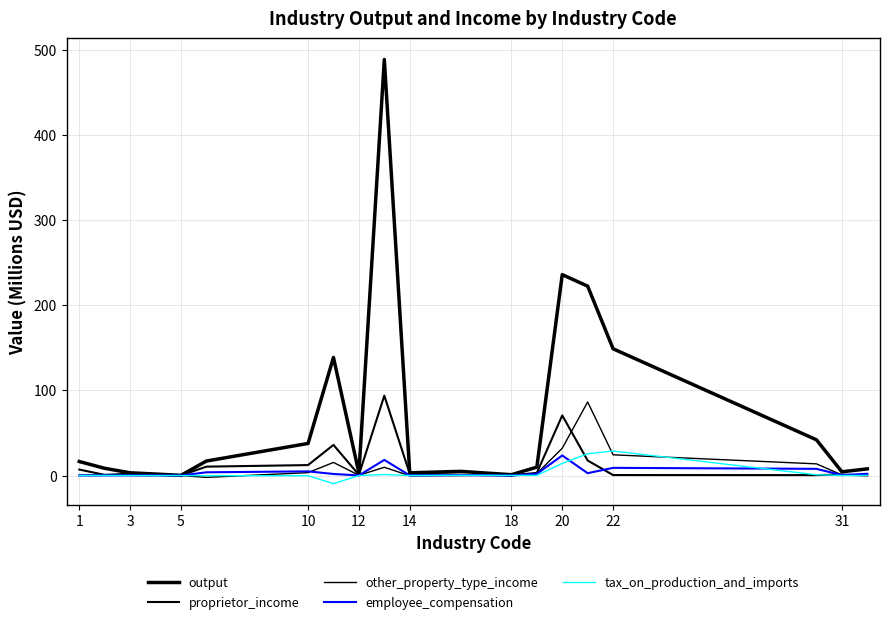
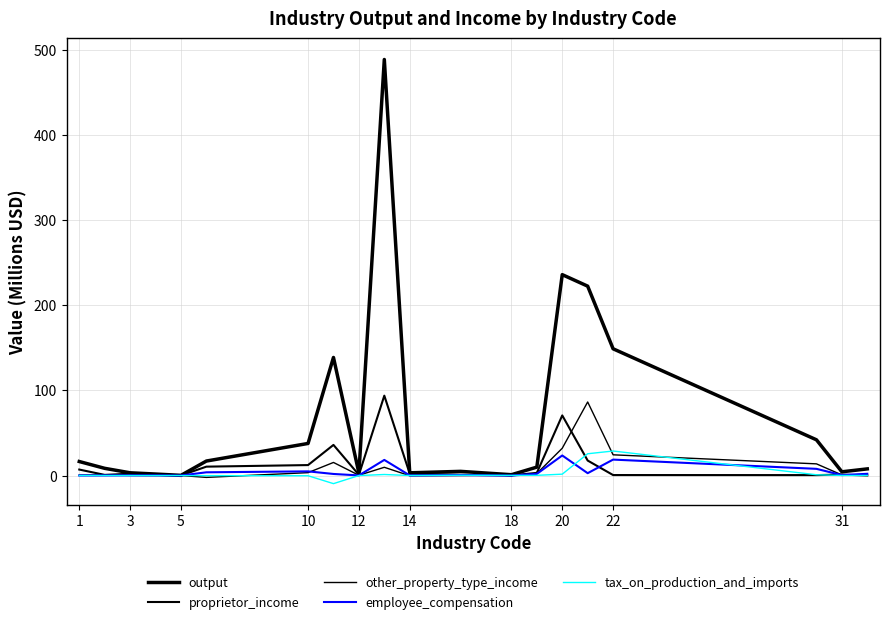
  {
    "employee_compensation": {
      "20": 20,
-     "22": 10
+     "22": 20
    },
    "tax_on_production_and_imports": {
      "10": 0,
-     "20": 10,
+     "20": 0,
      "22": 30
    }
  }
